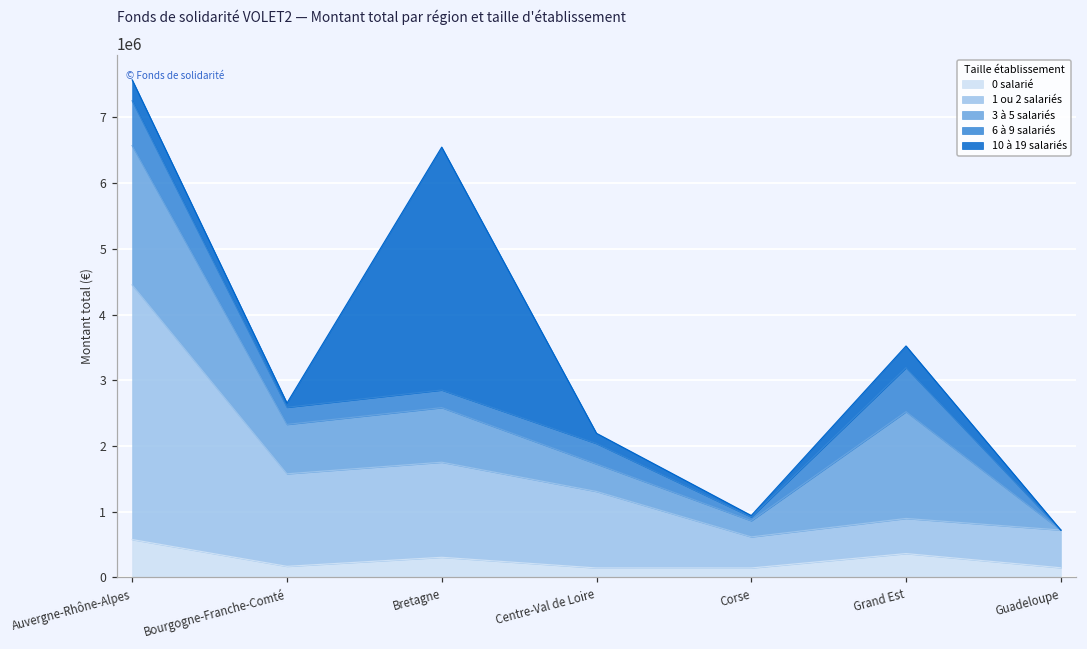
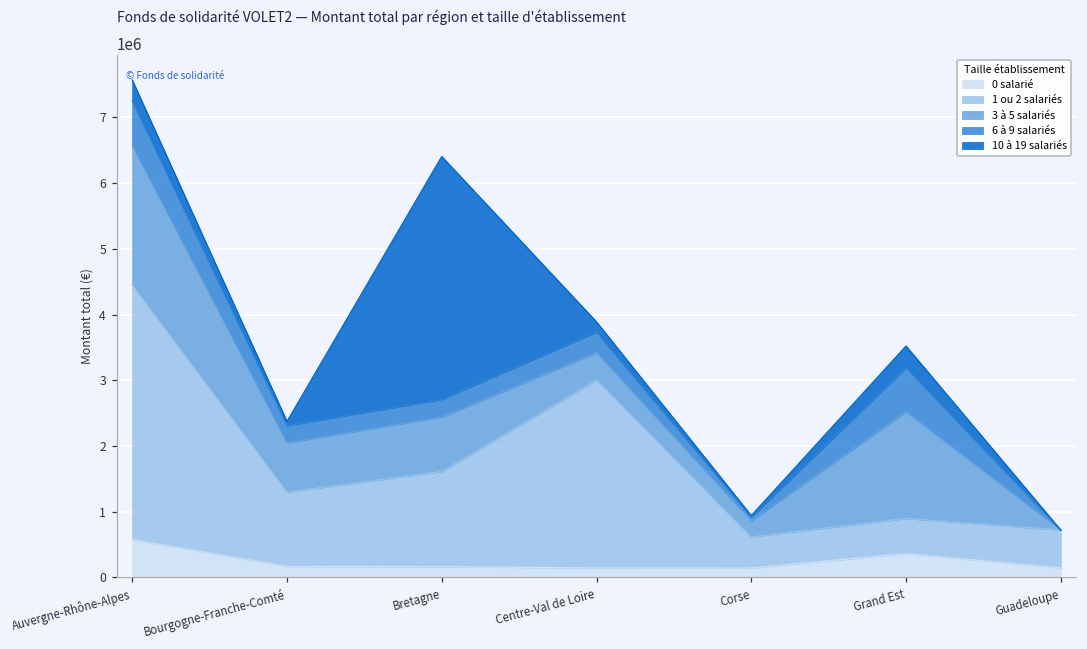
  {
    "0 salarié": {
      "Auvergne-Rhône-Alpes": 600000,
      "Bourgogne-Franche-Comté": 200000,
-     "Bretagne": 300000,
+     "Bretagne": 200000,
      "Centre-Val de Loire": 100000,
      "Corse": 100000,
      "Grand Est": 400000,
      "Guadeloupe": 100000
    },
    "1 ou 2 salariés": {
      "Auvergne-Rhône-Alpes": 3900000,
-     "Bourgogne-Franche-Comté": 1400000,
+     "Bourgogne-Franche-Comté": 1100000,
      "Bretagne": 1400000,
-     "Centre-Val de Loire": 1200000,
+     "Centre-Val de Loire": 2900000,
      "Corse": 500000,
      "Grand Est": 500000
    },
    "3 à 5 salariés": {
      "Auvergne-Rhône-Alpes": 2100000,
      "Bourgogne-Franche-Comté": 800000,
      "Bretagne": 800000,
      "Centre-Val de Loire": 400000,
      "Corse": 200000,
      "Grand Est": 1600000
    },
    "6 à 9 salariés": {
      "Auvergne-Rhône-Alpes": 700000,
      "Bourgogne-Franche-Comté": 300000,
      "Bretagne": 300000,
      "Centre-Val de Loire": 300000,
      "Grand Est": 700000
    },
    "10 à 19 salariés": {
      "Auvergne-Rhône-Alpes": 300000,
      "Bourgogne-Franche-Comté": 100000,
      "Bretagne": 3700000,
      "Centre-Val de Loire": 200000,
      "Grand Est": 300000
    }
  }
